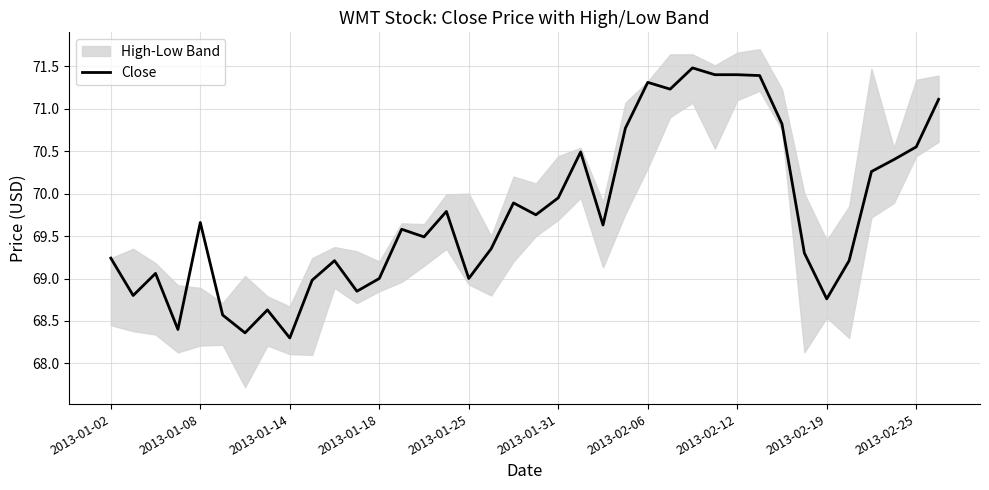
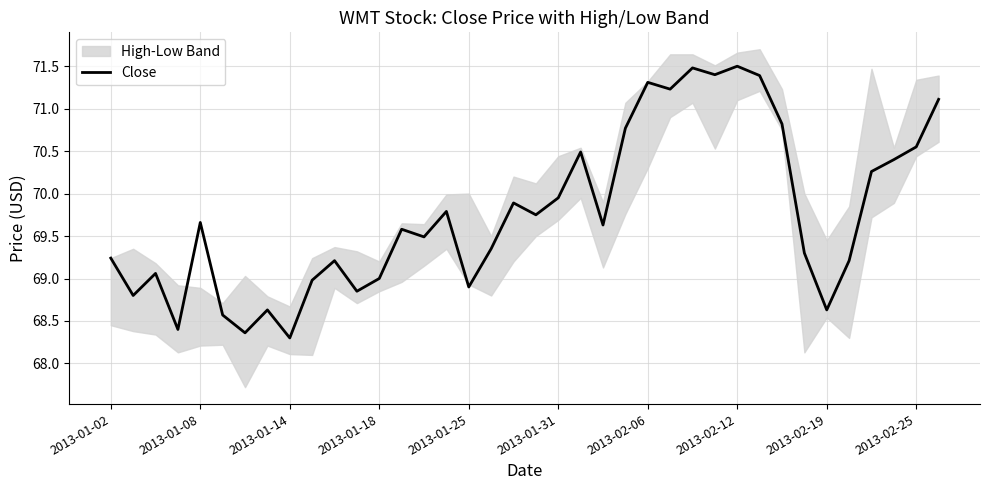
  {
    "Close": {
      "2013-01-08": 69.7,
      "2013-01-14": 68.3,
      "2013-01-18": 69.0,
-     "2013-01-25": 69.0,
+     "2013-01-25": 68.9,
      "2013-01-31": 70.0,
-     "2013-02-12": 71.4,
-     "2013-02-19": 68.8,
+     "2013-02-12": 71.5,
+     "2013-02-19": 68.6,
      "2013-02-25": 70.6
    }
  }
